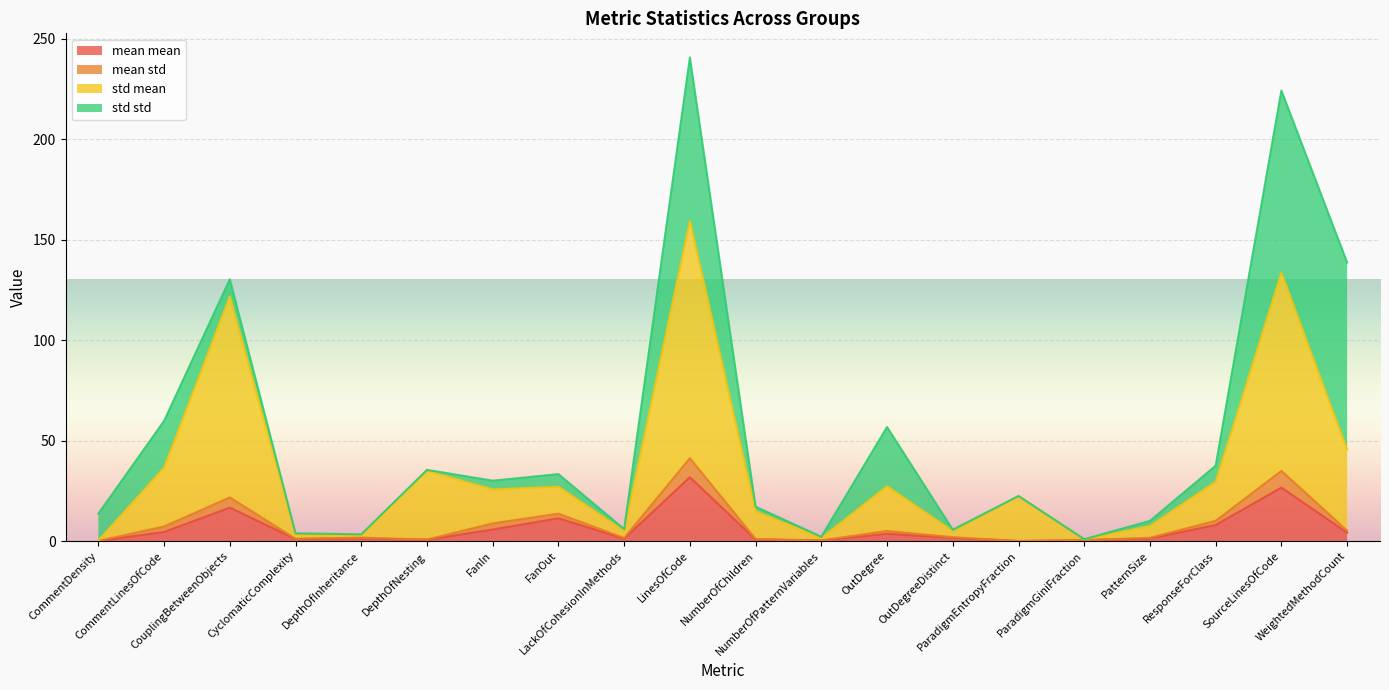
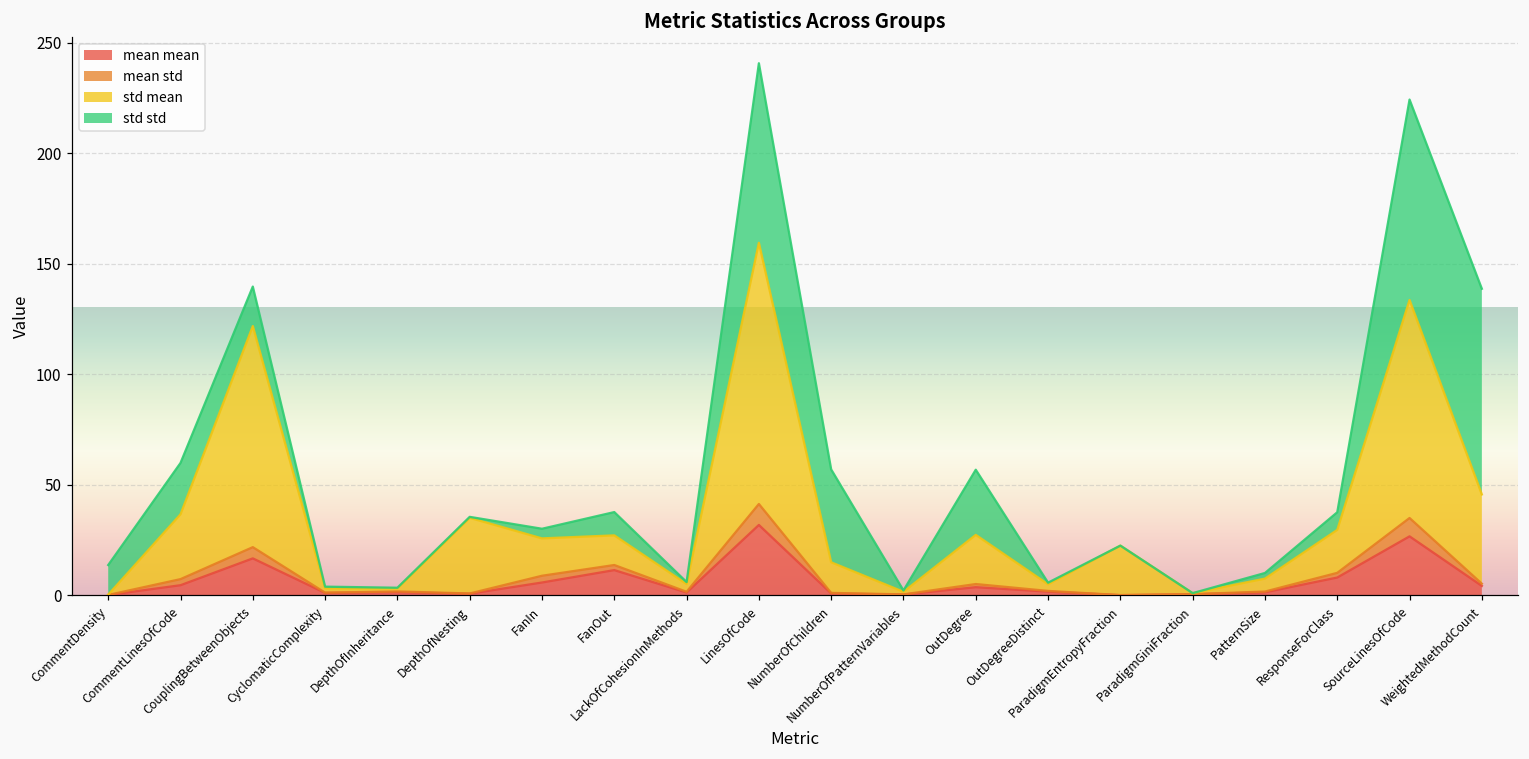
  {
    "std mean": {
      "CommentLinesOfCode": 29,
      "CouplingBetweenObjects": 100,
      "FanIn": 17,
      "FanOut": 13,
      "LinesOfCode": 118,
      "NumberOfChildren": 14,
      "OutDegree": 22,
      "PatternSize": 6,
      "ResponseForClass": 19,
      "SourceLinesOfCode": 99,
      "WeightedMethodCount": 40
    },
    "std std": {
      "CommentDensity": 13,
      "CommentLinesOfCode": 23,
-     "CouplingBetweenObjects": 9,
+     "CouplingBetweenObjects": 18,
      "FanIn": 4,
-     "FanOut": 6,
+     "FanOut": 11,
      "LinesOfCode": 81,
-     "NumberOfChildren": 2,
+     "NumberOfChildren": 42,
      "OutDegree": 29,
      "PatternSize": 3,
      "ResponseForClass": 8,
      "SourceLinesOfCode": 91,
      "WeightedMethodCount": 93
    }
  }
